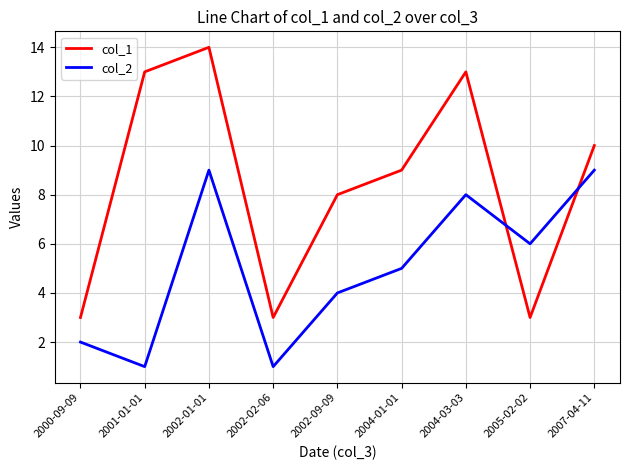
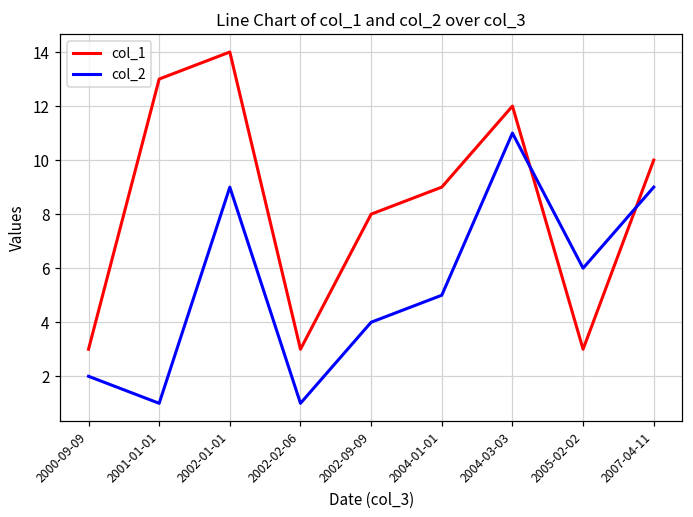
  {
    "col_1": {
      "2000-09-09": 3,
      "2001-01-01": 13,
      "2002-01-01": 14,
      "2002-02-06": 3,
      "2002-09-09": 8,
      "2004-01-01": 9,
-     "2004-03-03": 13,
+     "2004-03-03": 12,
      "2005-02-02": 3,
      "2007-04-11": 10
    },
    "col_2": {
      "2000-09-09": 2,
      "2001-01-01": 1,
      "2002-01-01": 9,
      "2002-02-06": 1,
      "2002-09-09": 4,
      "2004-01-01": 5,
-     "2004-03-03": 8,
+     "2004-03-03": 11,
      "2005-02-02": 6,
      "2007-04-11": 9
    }
  }
